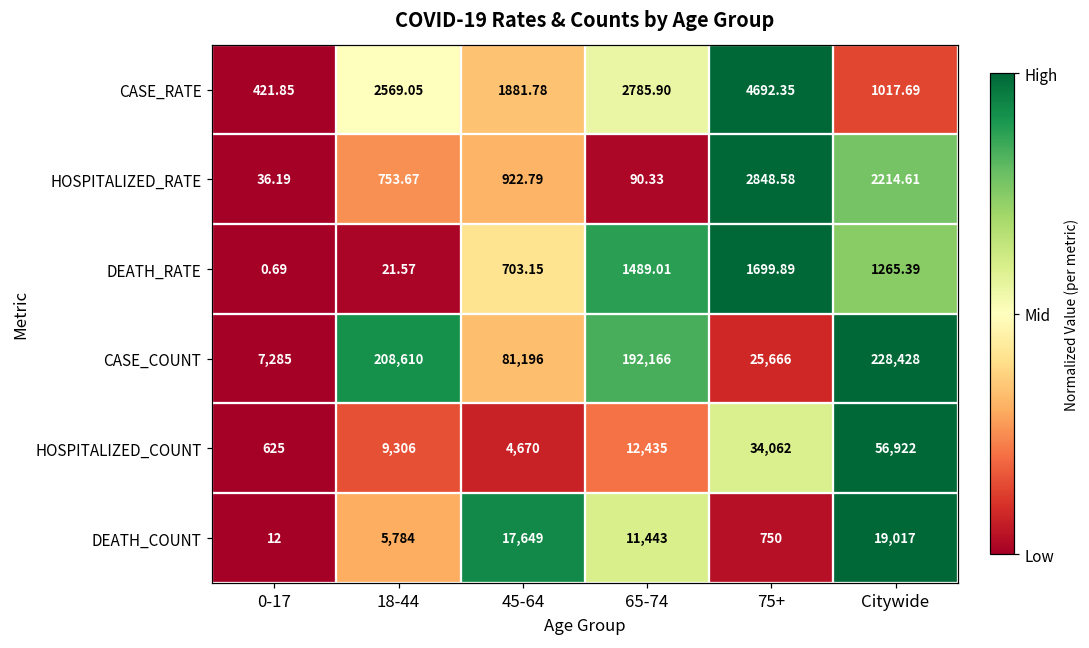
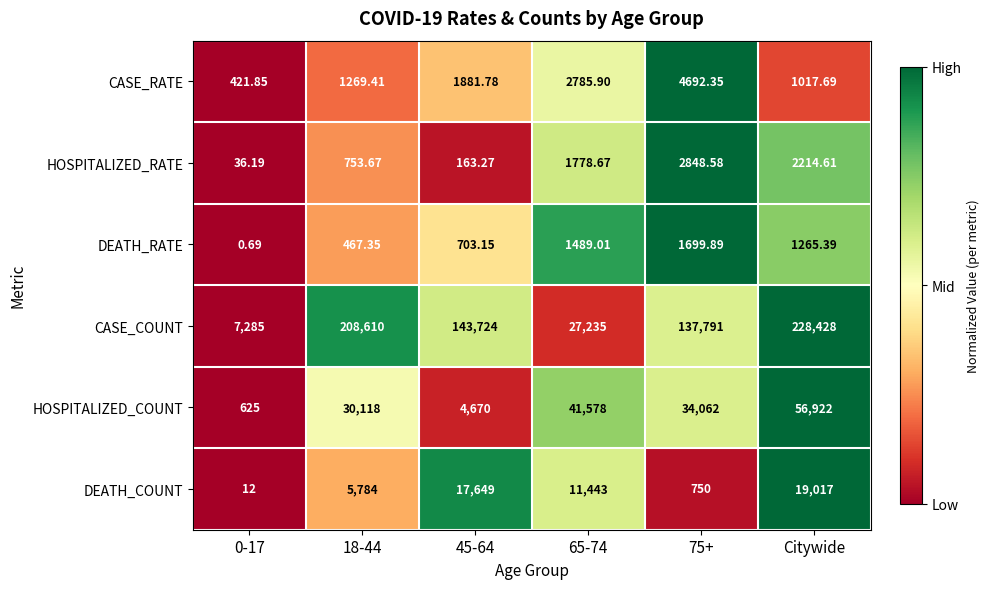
  {
    "CASE_RATE": {
      "0-17": "421.85",
-     "18-44": "2569.05",
+     "18-44": "1269.41",
      "45-64": "1881.78",
      "65-74": "2785.90",
      "75+": "4692.35",
      "Citywide": "1017.69"
    },
    "HOSPITALIZED_RATE": {
      "0-17": "36.19",
      "18-44": "753.67",
-     "45-64": "922.79",
-     "65-74": "90.33",
+     "45-64": "163.27",
+     "65-74": "1778.67",
      "75+": "2848.58",
      "Citywide": "2214.61"
    },
    "DEATH_RATE": {
      "0-17": "0.69",
-     "18-44": "21.57",
+     "18-44": "467.35",
      "45-64": "703.15",
      "65-74": "1489.01",
      "75+": "1699.89",
      "Citywide": "1265.39"
    },
    "CASE_COUNT": {
      "0-17": "7,285",
      "18-44": "208,610",
-     "45-64": "81,196",
-     "65-74": "192,166",
-     "75+": "25,666",
+     "45-64": "143,724",
+     "65-74": "27,235",
+     "75+": "137,791",
      "Citywide": "228,428"
    },
    "HOSPITALIZED_COUNT": {
      "0-17": "625",
-     "18-44": "9,306",
+     "18-44": "30,118",
      "45-64": "4,670",
-     "65-74": "12,435",
+     "65-74": "41,578",
      "75+": "34,062",
      "Citywide": "56,922"
    },
    "DEATH_COUNT": {
      "0-17": "12",
      "18-44": "5,784",
      "45-64": "17,649",
      "65-74": "11,443",
      "75+": "750",
      "Citywide": "19,017"
    }
  }
